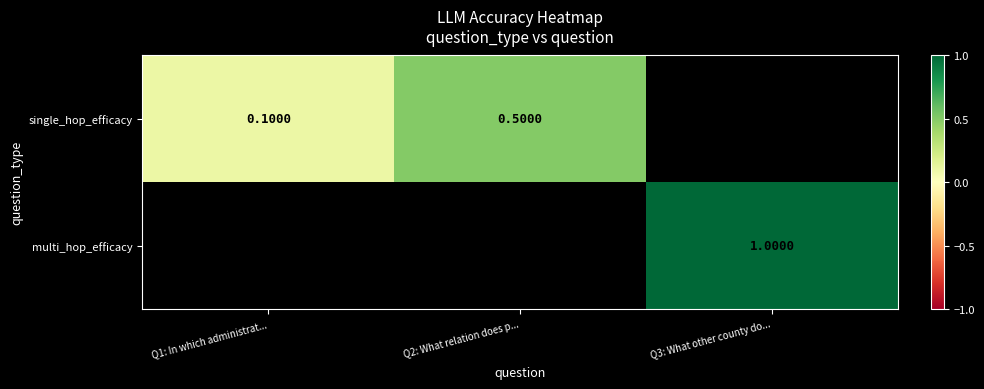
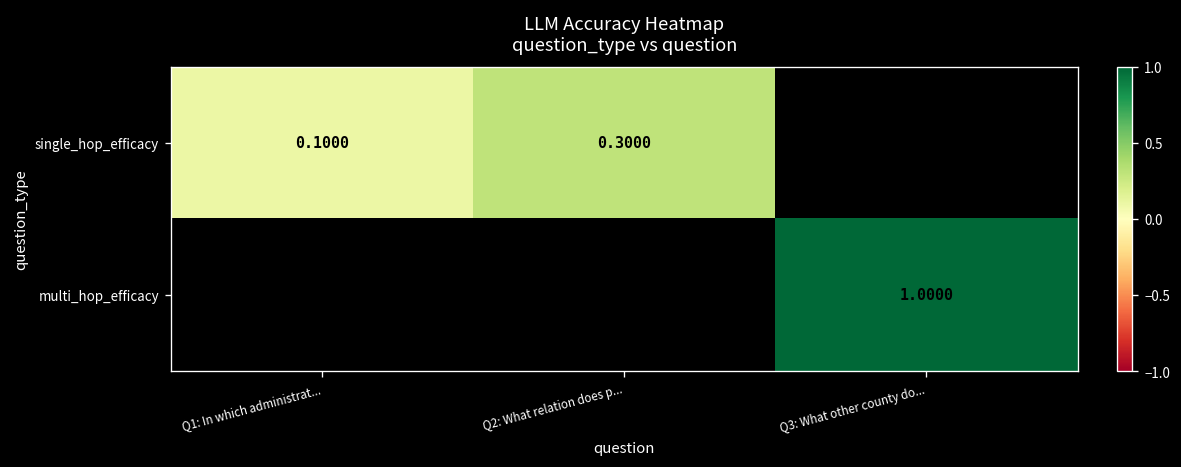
  {
    "single_hop_efficacy": {
      "Q1: In which administrat...": 0.1000,
-     "Q2: What relation does p...": 0.5000
+     "Q2: What relation does p...": 0.3000
    },
    "multi_hop_efficacy": {
      "Q3: What other county do...": 1.0000
    }
  }
